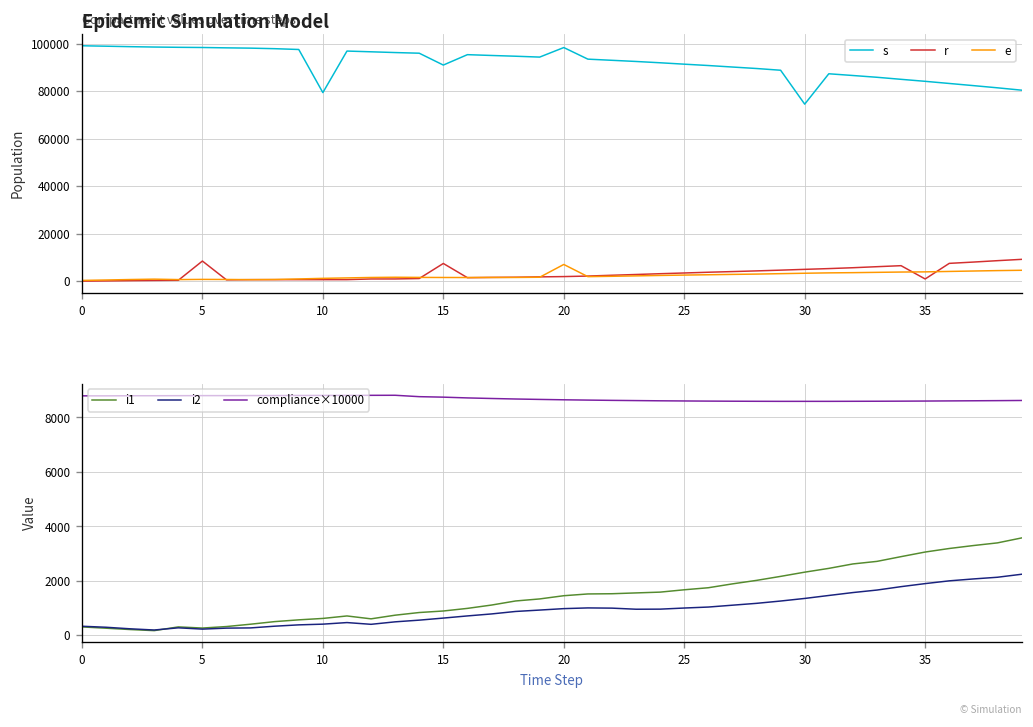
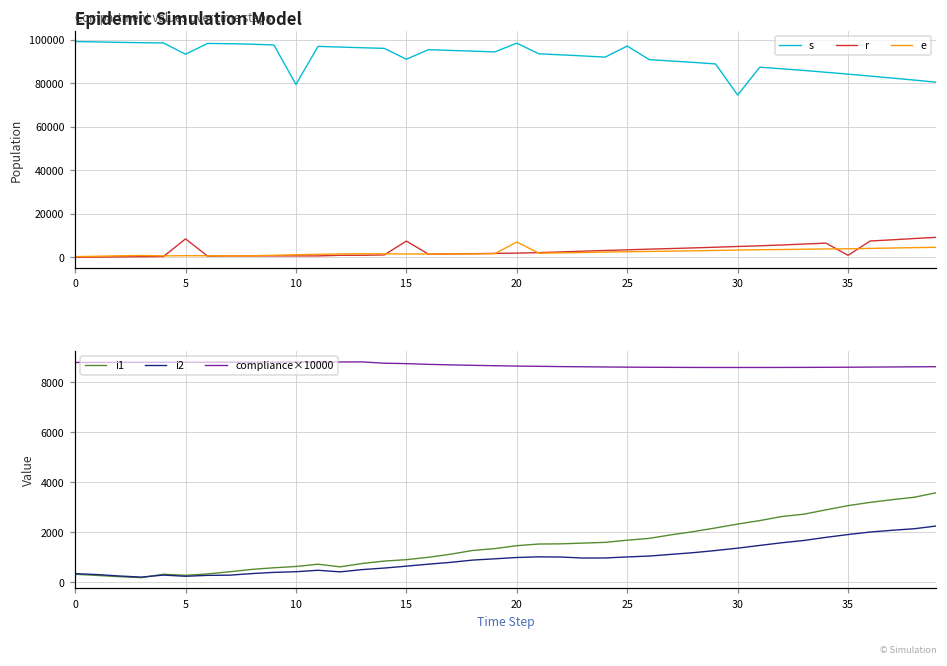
  {
    "Epidemic Simulation Model": {
      "s": {
        "0": 99000,
-       "5": 98000,
+       "5": 93000,
        "10": 79000,
        "15": 91000,
        "20": 98000,
-       "25": 91000,
+       "25": 97000,
        "30": 75000,
        "35": 84000
      },
      "r": {
        "5": 8000,
        "15": 7000,
        "20": 2000,
        "30": 5000,
        "35": 1000
      },
      "e": {
        "5": 1000,
        "15": 2000,
        "20": 7000,
        "30": 3000,
        "35": 4000
      }
    }
  }
